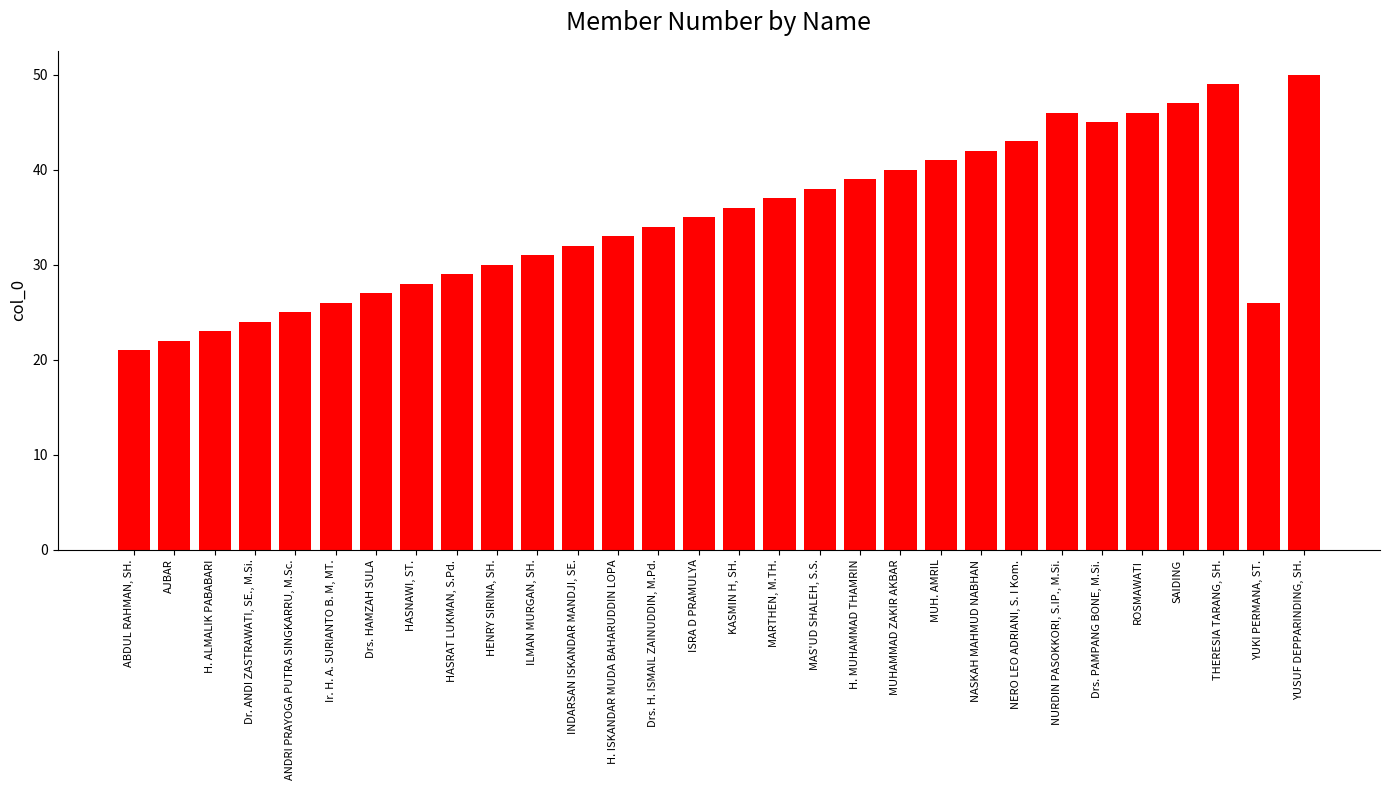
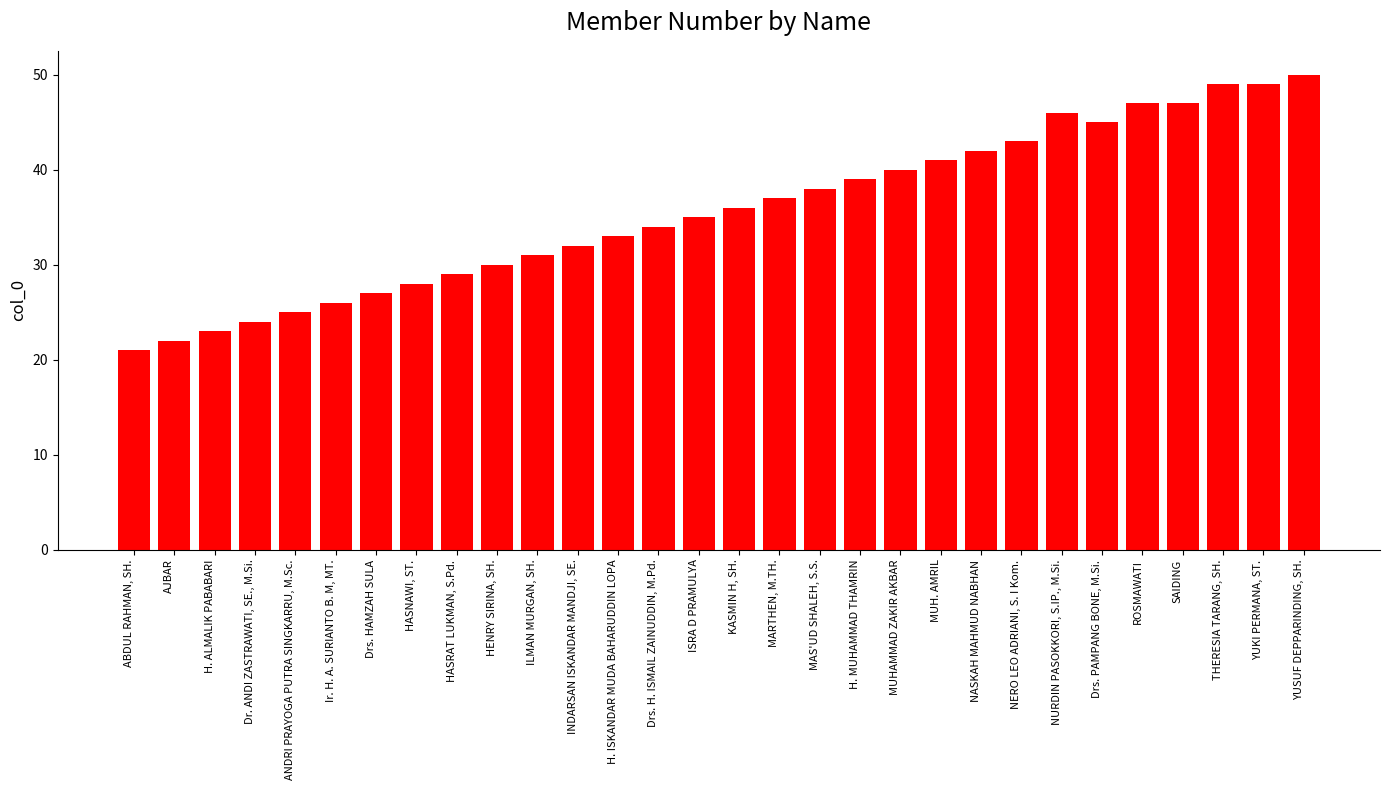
  {
    "ABDUL RAHMAN, SH.": 21,
    "AJBAR": 22,
    "H. ALMALIK PABABARI": 23,
    "Dr. ANDI ZASTRAWATI, SE., M.Si.": 24,
    "ANDRI PRAYOGA PUTRA SINGKARRU, M.Sc.": 25,
    "Ir. H. A. SURIANTO B. M, MT.": 26,
    "Drs. HAMZAH SULA": 27,
    "HASNAWI, ST.": 28,
    "HASRAT LUKMAN, S.Pd.": 29,
    "HENRY SIRINA, SH.": 30,
    "ILMAN MURGAN, SH.": 31,
    "INDARSAN ISKANDAR MANDJI, SE.": 32,
    "H. ISKANDAR MUDA BAHARUDDIN LOPA": 33,
    "Drs. H. ISMAIL ZAINUDDIN, M.Pd.": 34,
    "ISRA D PRAMULYA": 35,
    "KASMIN H, SH.": 36,
    "MARTHEN, M.TH.": 37,
    "MAS'UD SHALEH, S.S.": 38,
    "H. MUHAMMAD THAMRIN": 39,
    "MUHAMMAD ZAKIR AKBAR": 40,
    "MUH. AMRIL": 41,
    "NASKAH MAHMUD NABHAN": 42,
    "NERO LEO ADRIANI, S. I Kom.": 43,
    "NURDIN PASOKKORI, S.IP., M.Si.": 46,
    "Drs. PAMPANG BONE, M.Si.": 45,
-   "ROSMAWATI": 46,
+   "ROSMAWATI": 47,
    "SAIDING": 47,
    "THERESIA TARANG, SH.": 49,
-   "YUKI PERMANA, ST.": 26,
+   "YUKI PERMANA, ST.": 49,
    "YUSUF DEPPARINDING, SH.": 50
  }
